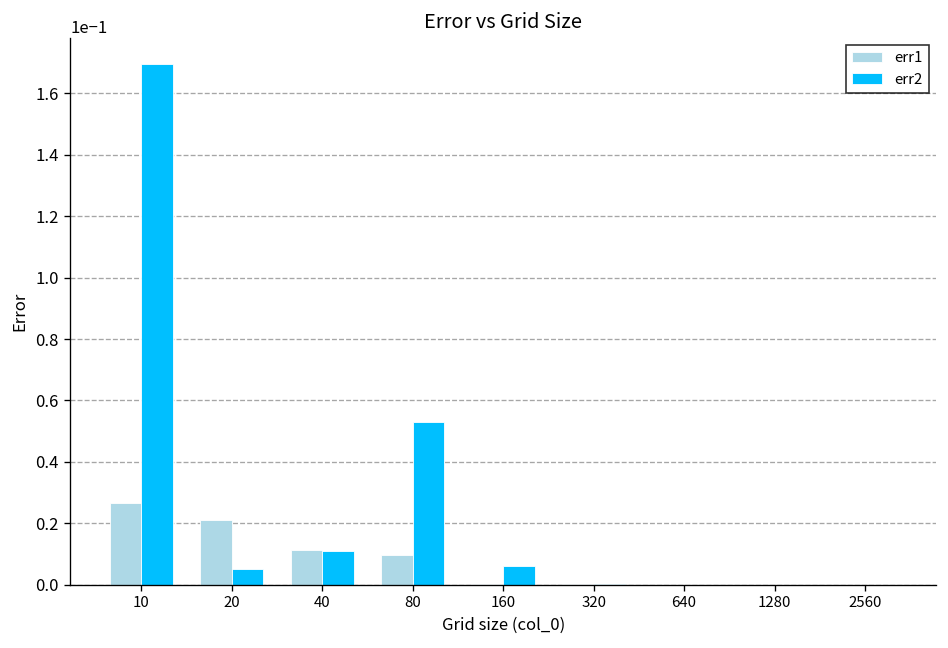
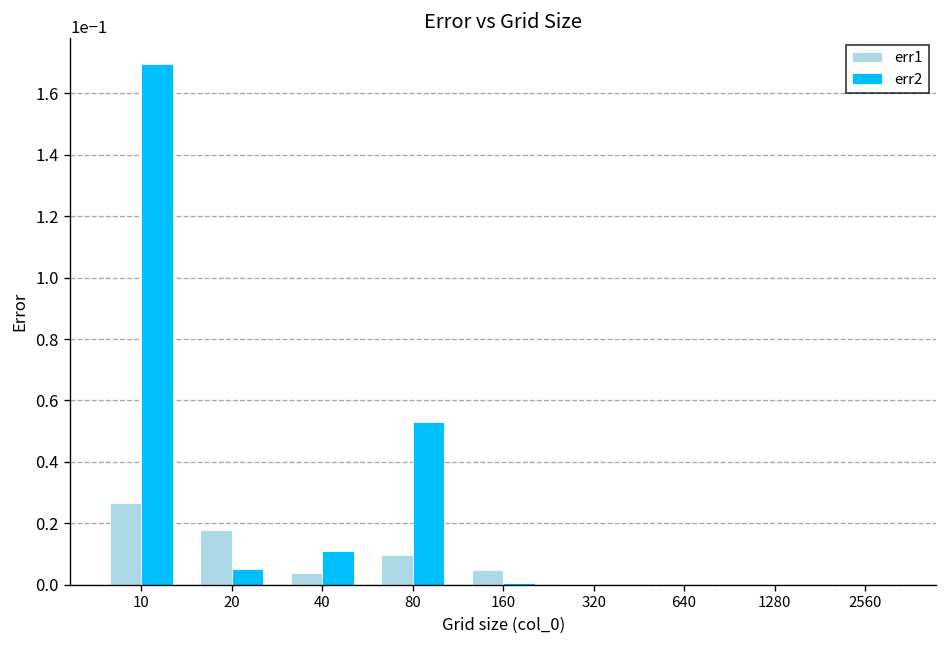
  {
    "err1": {
      "10": 0.027,
-     "20": 0.021,
-     "40": 0.011,
+     "20": 0.018,
+     "40": 0.004,
      "80": 0.010,
-     "160": 0.000
+     "160": 0.005
    },
    "err2": {
      "10": 0.170,
      "20": 0.005,
      "40": 0.011,
      "80": 0.053,
-     "160": 0.006
+     "160": 0.000
    }
  }
